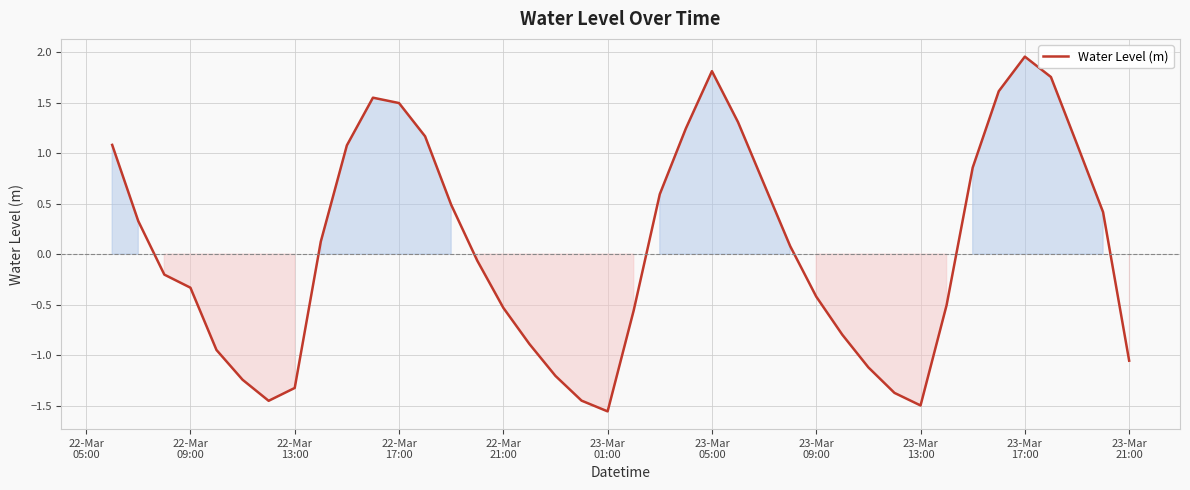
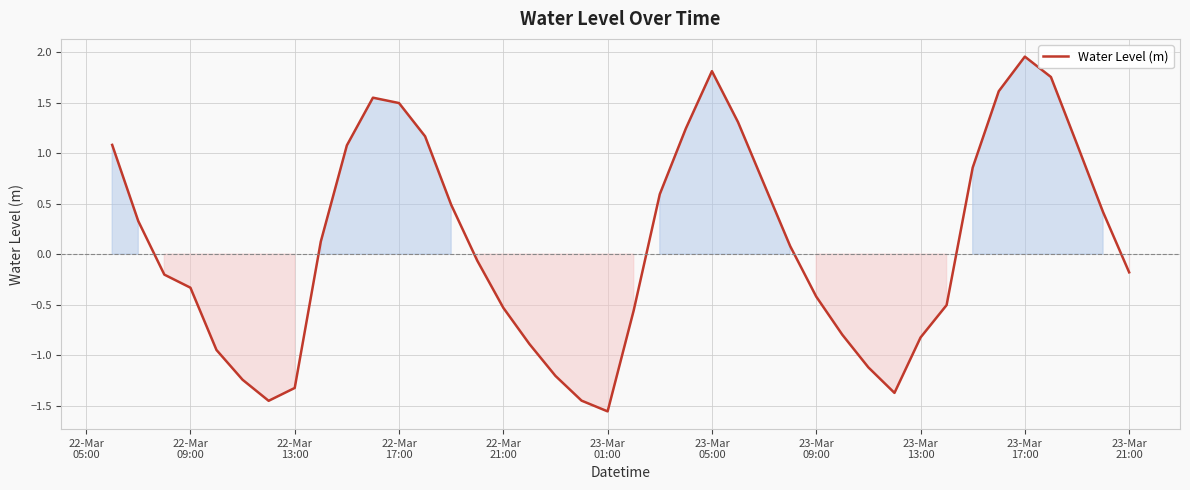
  {
    "22-Mar 09:00": -0.33,
    "22-Mar 13:00": -1.32,
    "22-Mar 17:00": 1.50,
    "22-Mar 21:00": -0.53,
    "23-Mar 01:00": -1.56,
    "23-Mar 05:00": 1.81,
    "23-Mar 09:00": -0.42,
-   "23-Mar 13:00": -1.50,
+   "23-Mar 13:00": -0.82,
    "23-Mar 17:00": 1.95,
-   "23-Mar 21:00": -1.05
+   "23-Mar 21:00": -0.18
  }
